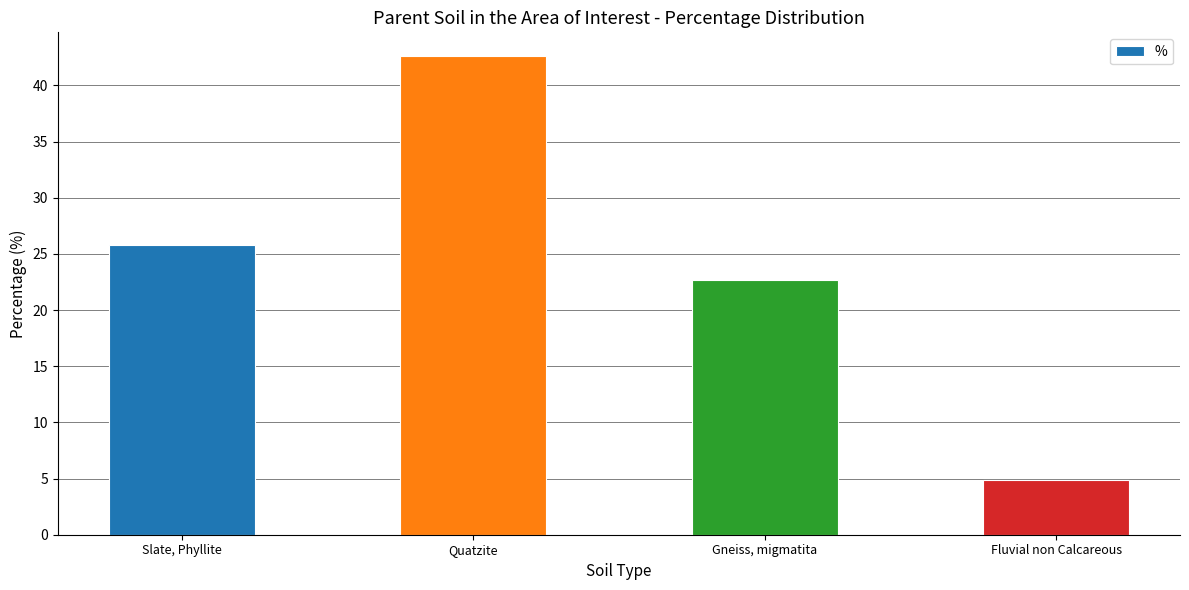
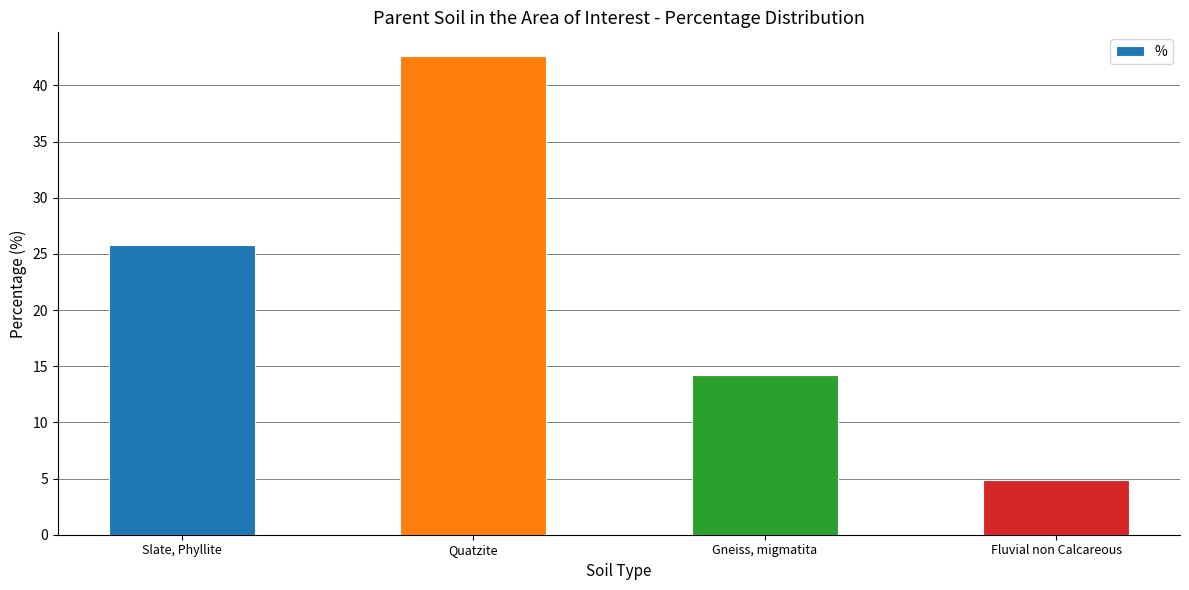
  {
    "Slate, Phyllite": 25.8,
    "Quatzite": 42.6,
-   "Gneiss, migmatita": 22.7,
+   "Gneiss, migmatita": 14.2,
    "Fluvial non Calcareous": 4.9
  }
